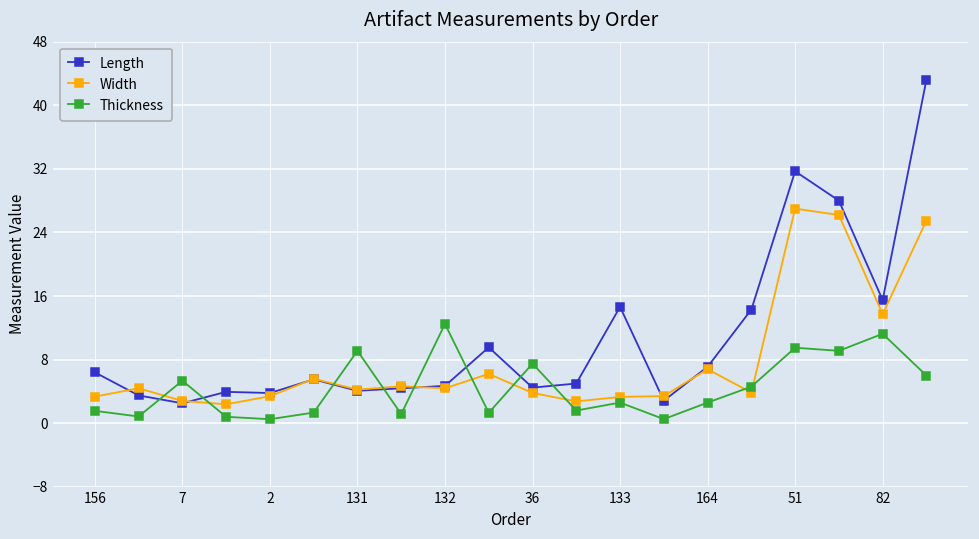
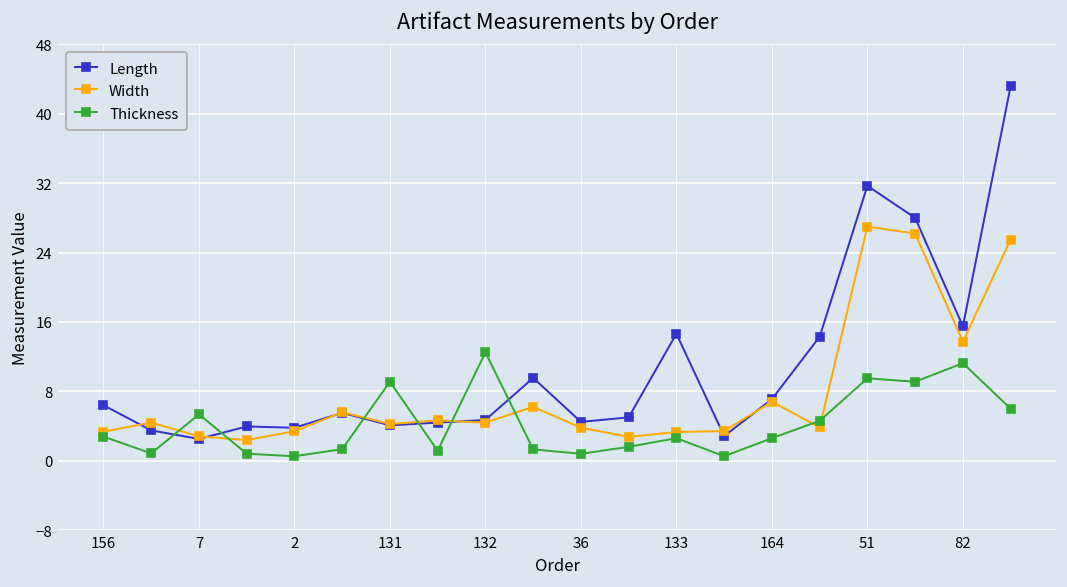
  {
    "Length": {
      "156": 6,
      "2": 4,
      "36": 4,
      "133": 15,
      "51": 32,
      "82": 16
    },
    "Width": {
      "156": 3,
      "2": 3,
      "36": 4,
      "133": 3,
      "51": 27,
      "82": 14
    },
    "Thickness": {
-     "156": 2,
+     "156": 3,
      "2": 1,
      "131": 9,
      "132": 12,
-     "36": 8,
+     "36": 1,
      "133": 3,
      "164": 3,
      "51": 10,
      "82": 11
    }
  }
